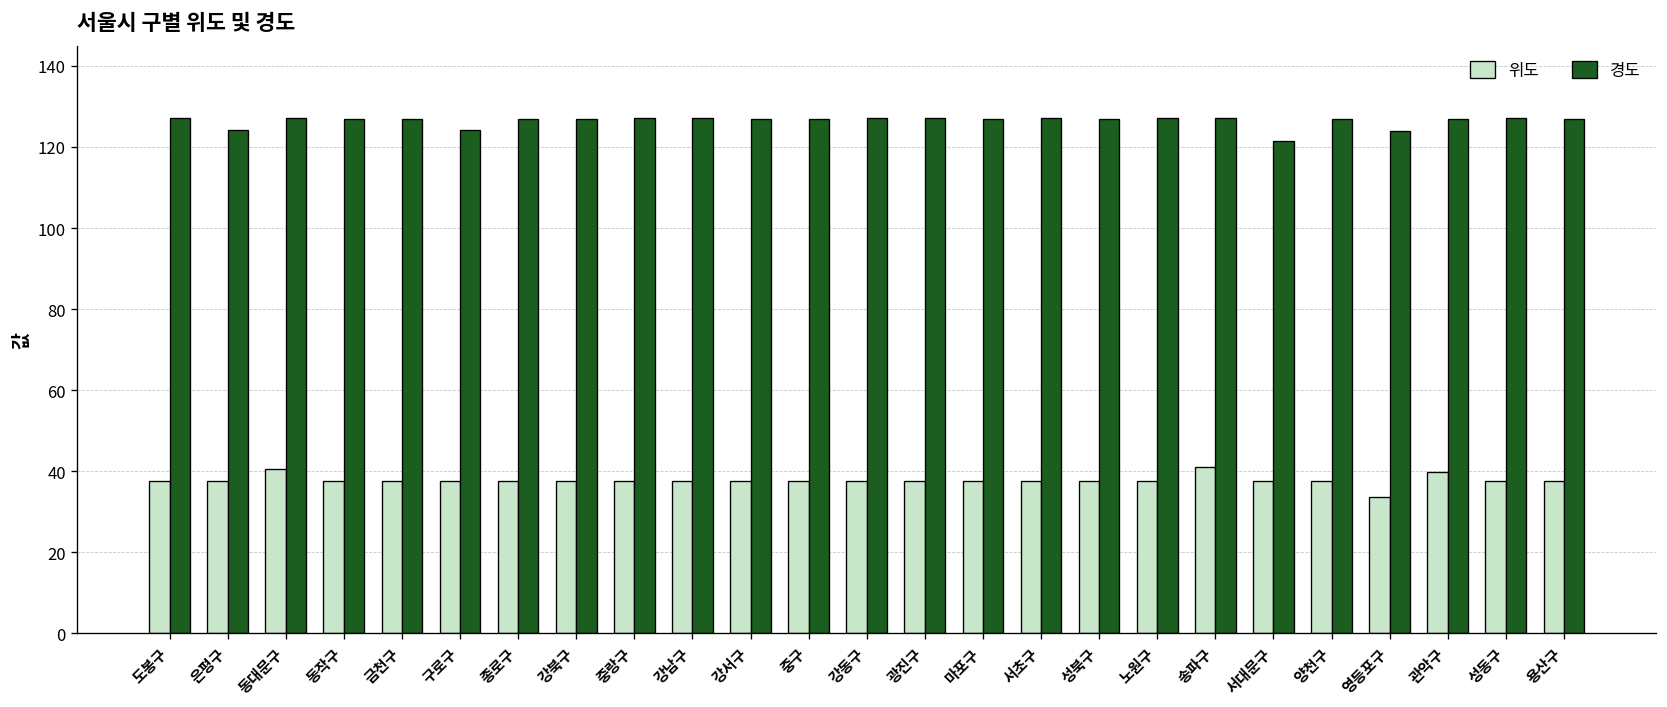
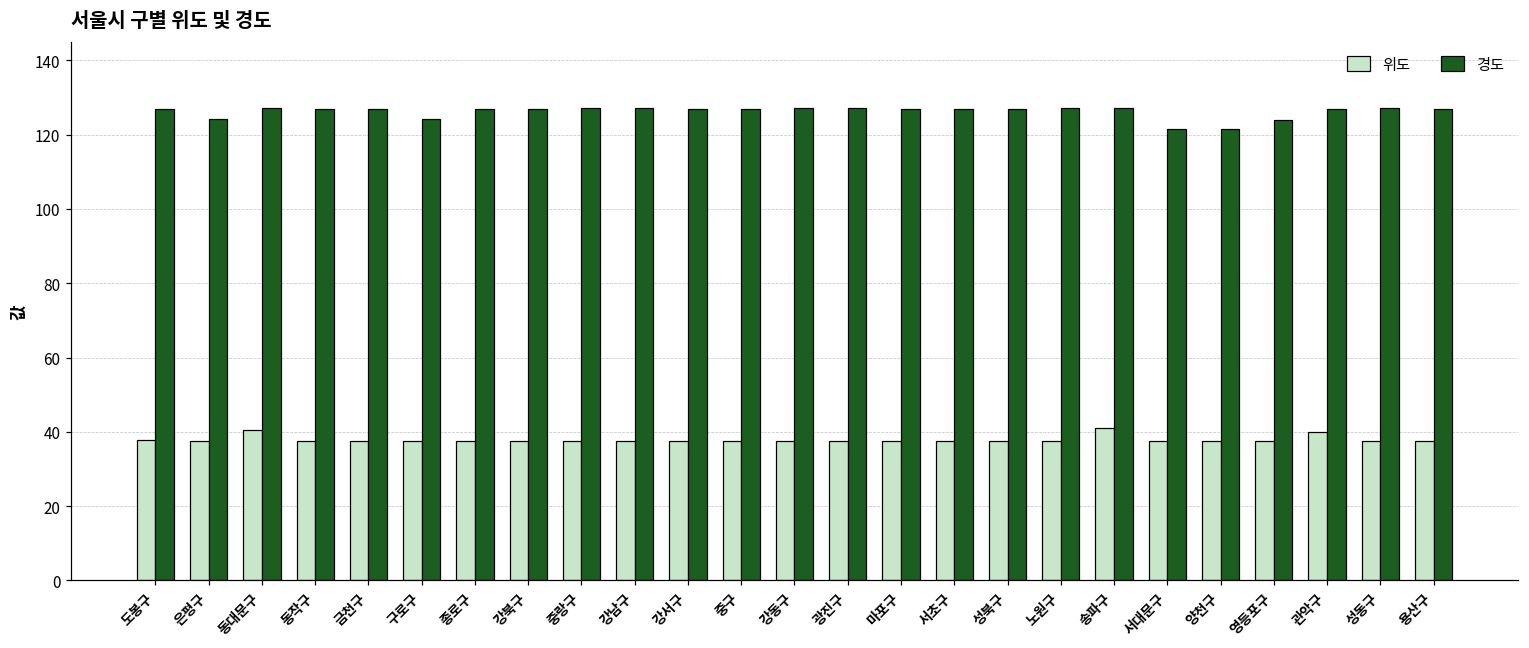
  {
    "위도": {
      "도봉구": 38,
      "은평구": 38,
      "동대문구": 41,
      "동작구": 37,
      "금천구": 37,
      "구로구": 37,
      "종로구": 38,
      "강북구": 38,
      "중랑구": 38,
      "강남구": 37,
      "강서구": 38,
      "중구": 38,
      "강동구": 38,
      "광진구": 38,
      "마포구": 38,
      "서초구": 37,
      "성북구": 38,
      "노원구": 38,
      "송파구": 41,
      "서대문구": 38,
      "양천구": 38,
-     "영등포구": 34,
+     "영등포구": 38,
      "관악구": 40,
      "성동구": 38,
      "용산구": 38
    },
    "경도": {
      "도봉구": 127,
      "은평구": 124,
      "동대문구": 127,
      "동작구": 127,
      "금천구": 127,
      "구로구": 124,
      "종로구": 127,
      "강북구": 127,
      "중랑구": 127,
      "강남구": 127,
      "강서구": 127,
      "중구": 127,
      "강동구": 127,
      "광진구": 127,
      "마포구": 127,
      "서초구": 127,
      "성북구": 127,
      "노원구": 127,
      "송파구": 127,
      "서대문구": 122,
-     "양천구": 127,
+     "양천구": 121,
      "영등포구": 124,
      "관악구": 127,
      "성동구": 127,
      "용산구": 127
    }
  }
